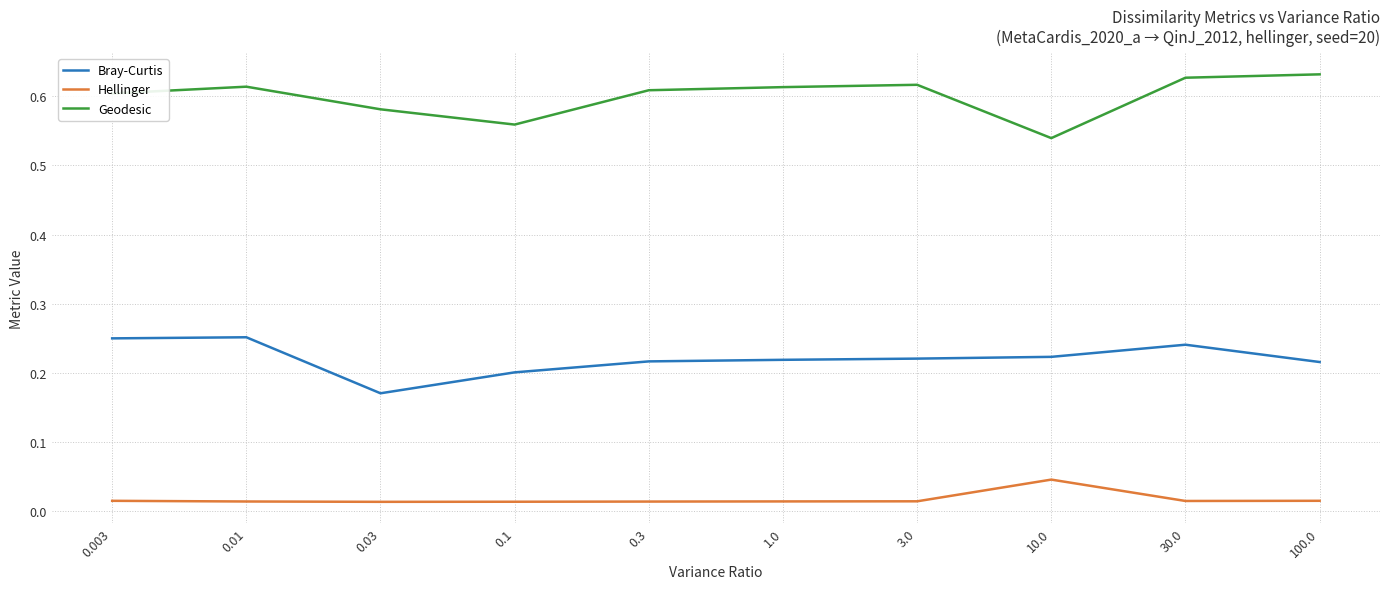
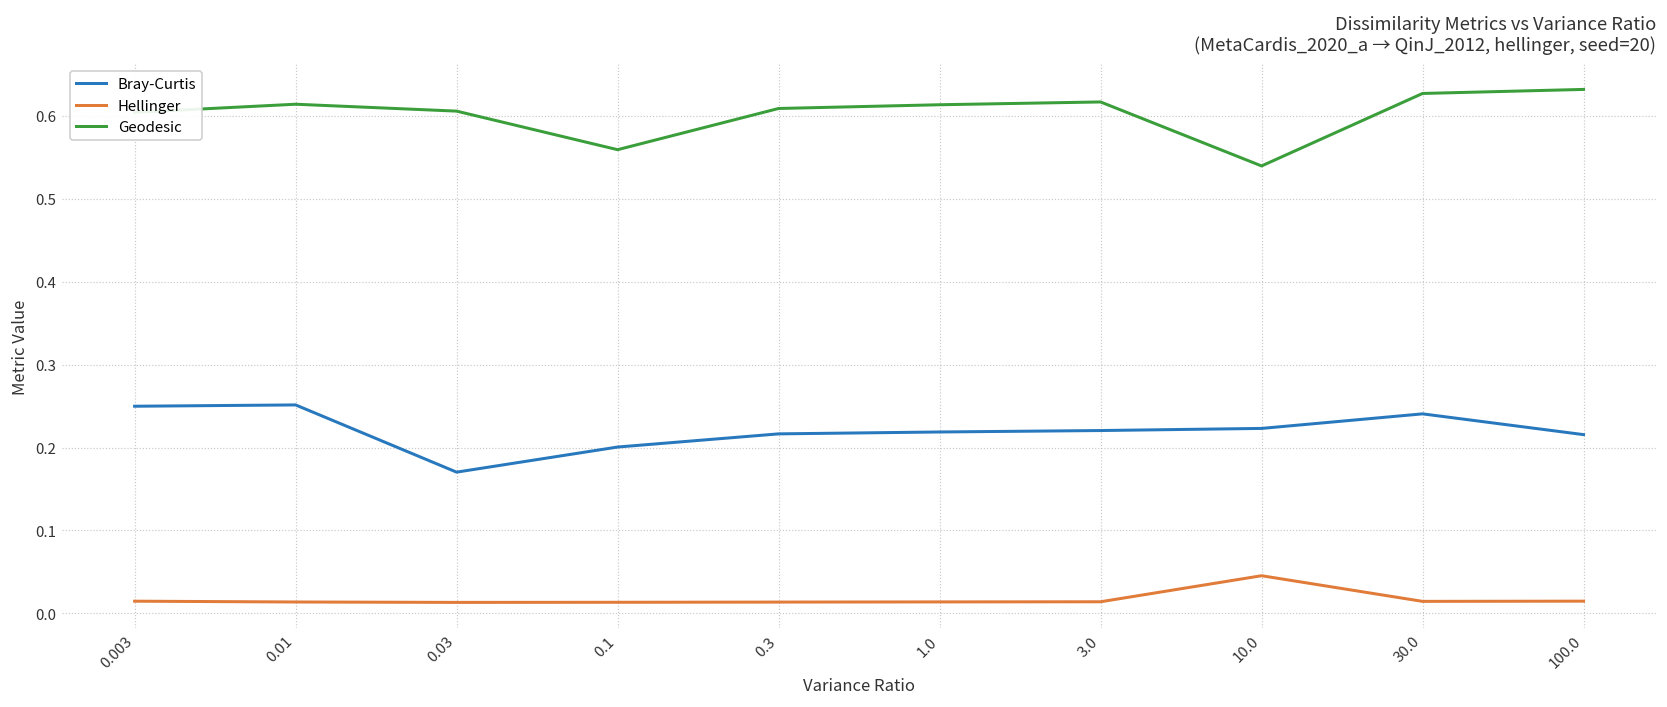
  {
    "Bray-Curtis": {
      "0.003": 0.25,
      "0.01": 0.25,
      "0.03": 0.17,
      "0.1": 0.20,
      "0.3": 0.22,
      "1.0": 0.22,
      "3.0": 0.22,
      "10.0": 0.22,
      "30.0": 0.24,
      "100.0": 0.22
    },
    "Hellinger": {
      "0.003": 0.01,
      "0.01": 0.01,
      "0.03": 0.01,
      "0.1": 0.01,
      "0.3": 0.01,
      "1.0": 0.01,
      "3.0": 0.01,
      "10.0": 0.05,
      "30.0": 0.01,
      "100.0": 0.01
    },
    "Geodesic": {
      "0.01": 0.61,
-     "0.03": 0.58,
+     "0.03": 0.61,
      "0.1": 0.56,
      "0.3": 0.61,
      "1.0": 0.61,
      "3.0": 0.62,
      "10.0": 0.54,
      "30.0": 0.63,
      "100.0": 0.63
    }
  }
